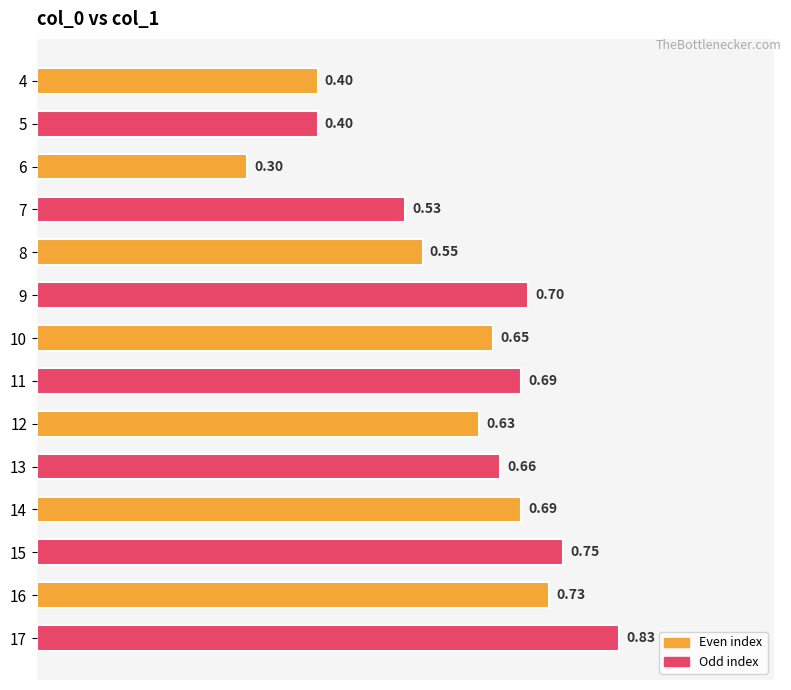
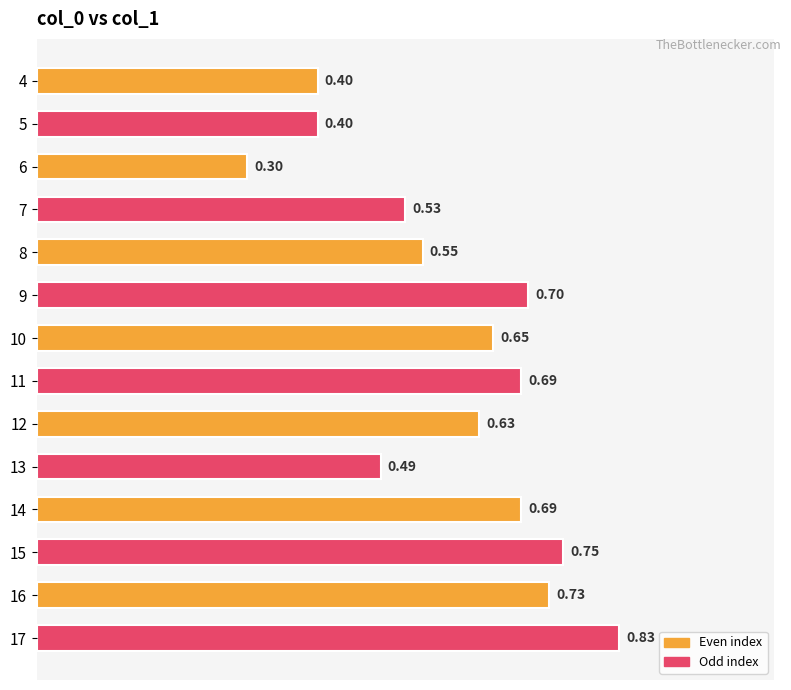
  {
    "4": 0.40,
    "5": 0.40,
    "6": 0.30,
    "7": 0.53,
    "8": 0.55,
    "9": 0.70,
    "10": 0.65,
    "11": 0.69,
    "12": 0.63,
-   "13": 0.66,
+   "13": 0.49,
    "14": 0.69,
    "15": 0.75,
    "16": 0.73,
    "17": 0.83
  }
